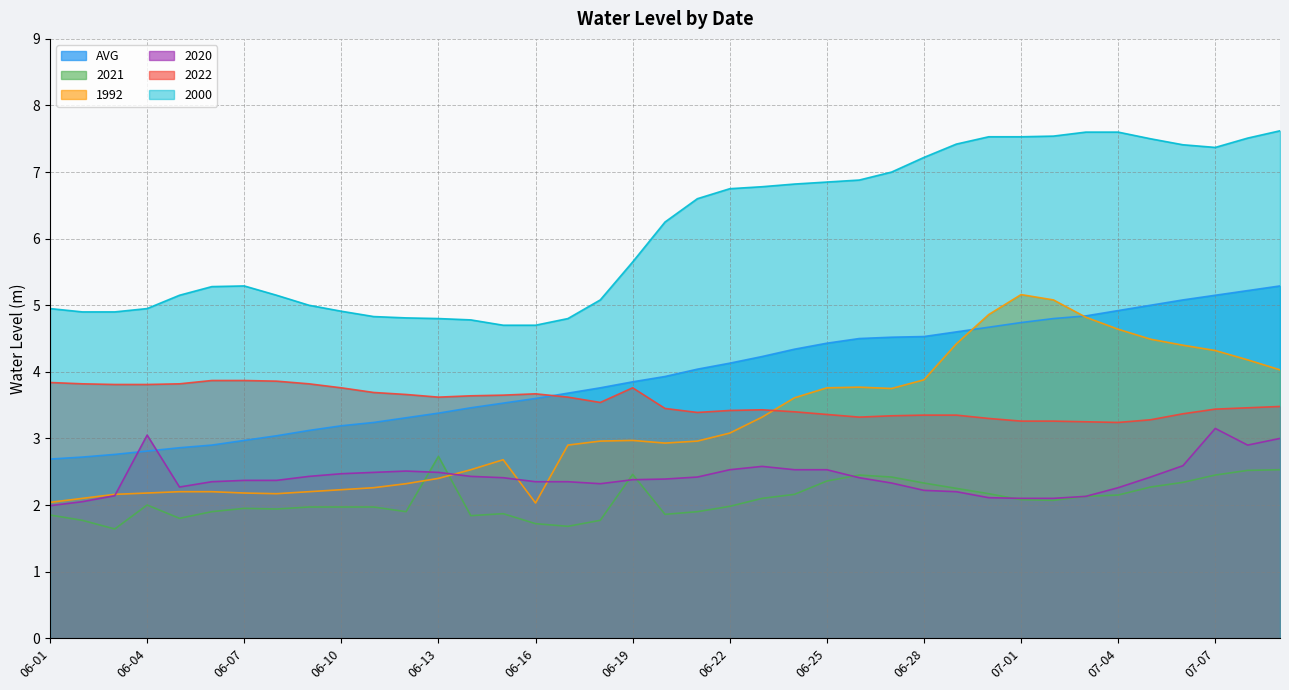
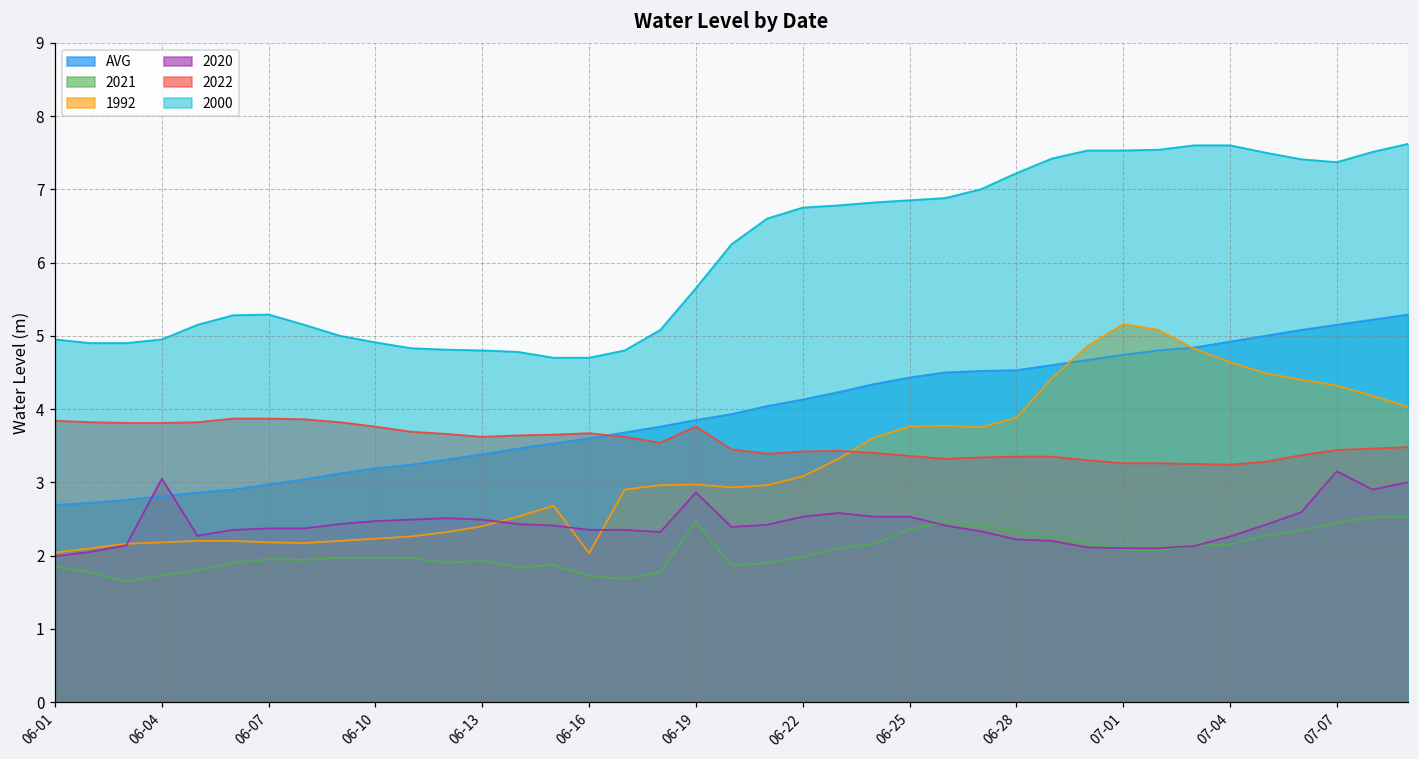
  {
    "2021": {
      "06-01": 1.9,
-     "06-04": 2.0,
+     "06-04": 1.7,
      "06-07": 2.0,
      "06-10": 2.0,
-     "06-13": 2.7,
+     "06-13": 1.9,
      "06-16": 1.7,
      "06-19": 2.5,
      "06-22": 2.0,
      "06-25": 2.4,
      "06-28": 2.3,
      "07-04": 2.2,
      "07-07": 2.5
    },
    "1992": {
      "06-01": 2.0,
      "06-04": 2.2,
      "06-07": 2.2,
      "06-10": 2.2,
      "06-13": 2.4,
      "06-16": 2.0,
      "06-19": 3.0,
      "06-22": 3.1,
      "06-25": 3.8,
      "06-28": 3.9,
      "07-01": 5.2,
      "07-04": 4.6,
      "07-07": 4.3
    },
    "2020": {
      "06-01": 2.0,
      "06-04": 3.1,
      "06-07": 2.4,
      "06-10": 2.5,
      "06-13": 2.5,
      "06-16": 2.4,
-     "06-19": 2.4,
+     "06-19": 2.9,
      "06-22": 2.5,
      "06-25": 2.5,
      "06-28": 2.2,
      "07-04": 2.3,
      "07-07": 3.2
    },
    "2022": {
      "06-01": 3.8,
      "06-04": 3.8,
      "06-07": 3.9,
      "06-10": 3.8,
      "06-13": 3.6,
      "06-16": 3.7,
      "06-19": 3.8,
      "06-22": 3.4,
      "06-25": 3.4,
      "06-28": 3.4,
      "07-01": 3.3,
      "07-04": 3.2,
      "07-07": 3.4
    }
  }
